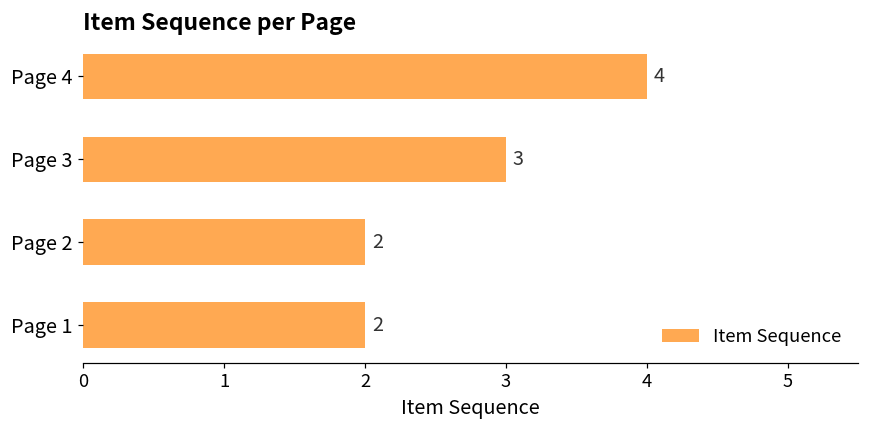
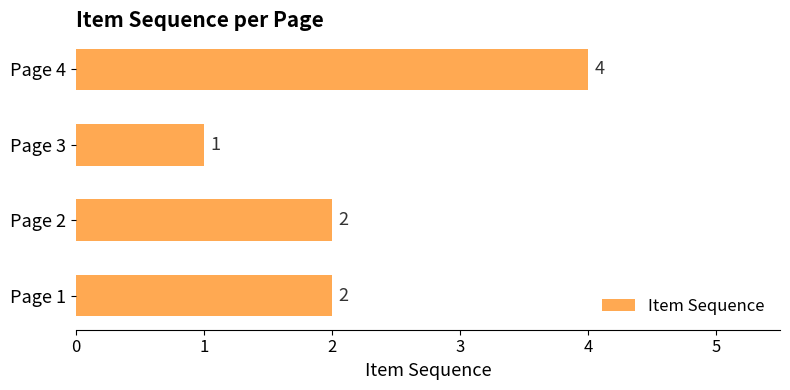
  {
    "Page 4": 4,
-   "Page 3": 3,
+   "Page 3": 1,
    "Page 2": 2,
    "Page 1": 2
  }
